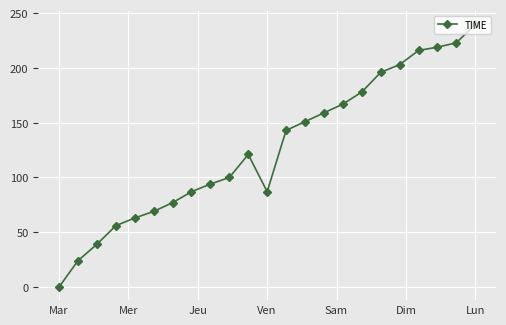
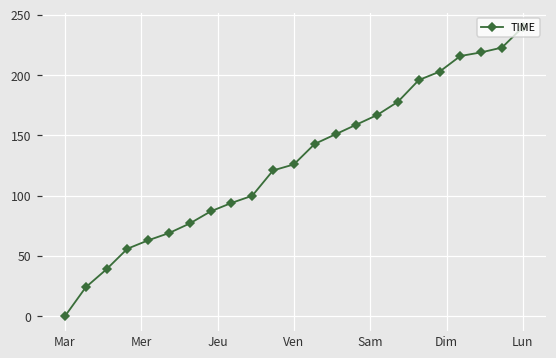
  {
    "Mar": 0,
-   "Ven": 87
+   "Ven": 126
  }
